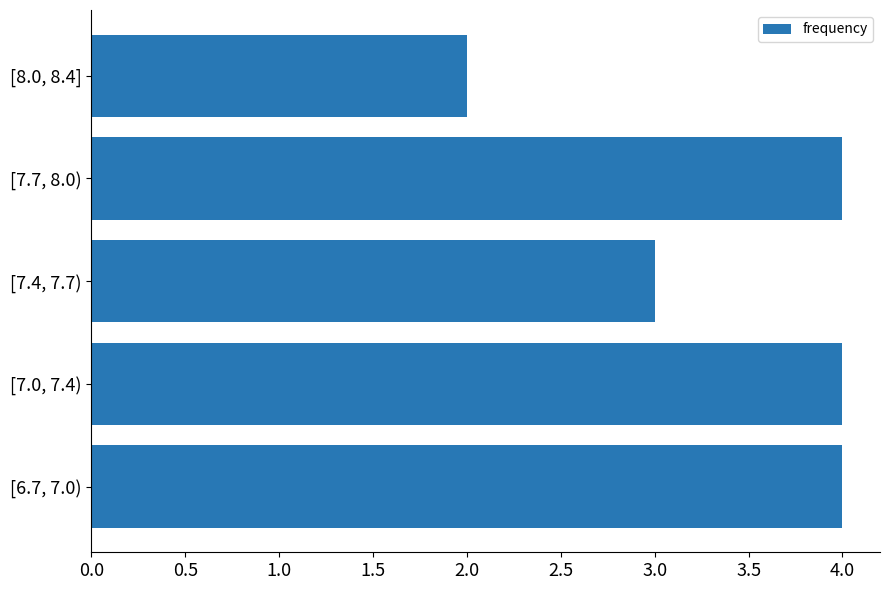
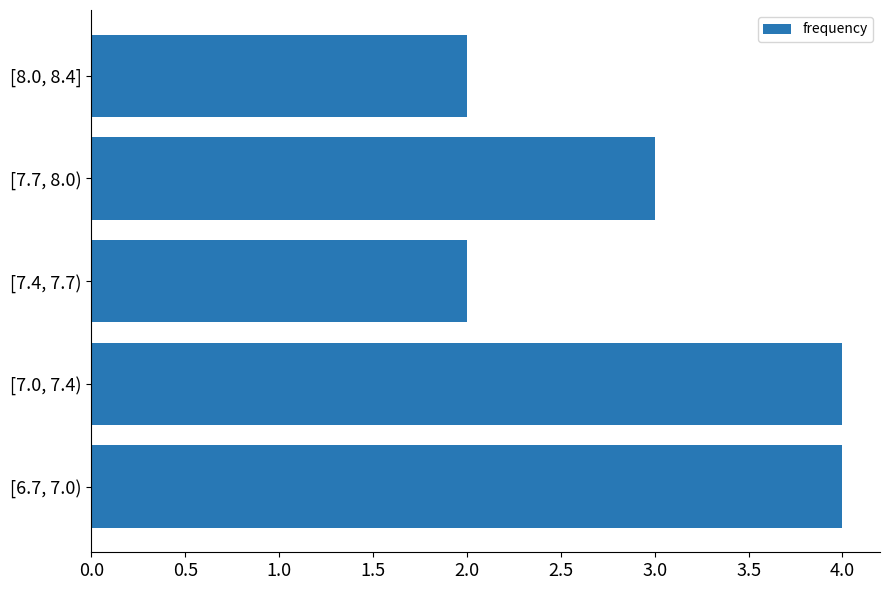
  {
    "[8.0, 8.4]": 2,
-   "[7.7, 8.0)": 4,
-   "[7.4, 7.7)": 3,
+   "[7.7, 8.0)": 3,
+   "[7.4, 7.7)": 2,
    "[7.0, 7.4)": 4,
    "[6.7, 7.0)": 4
  }
